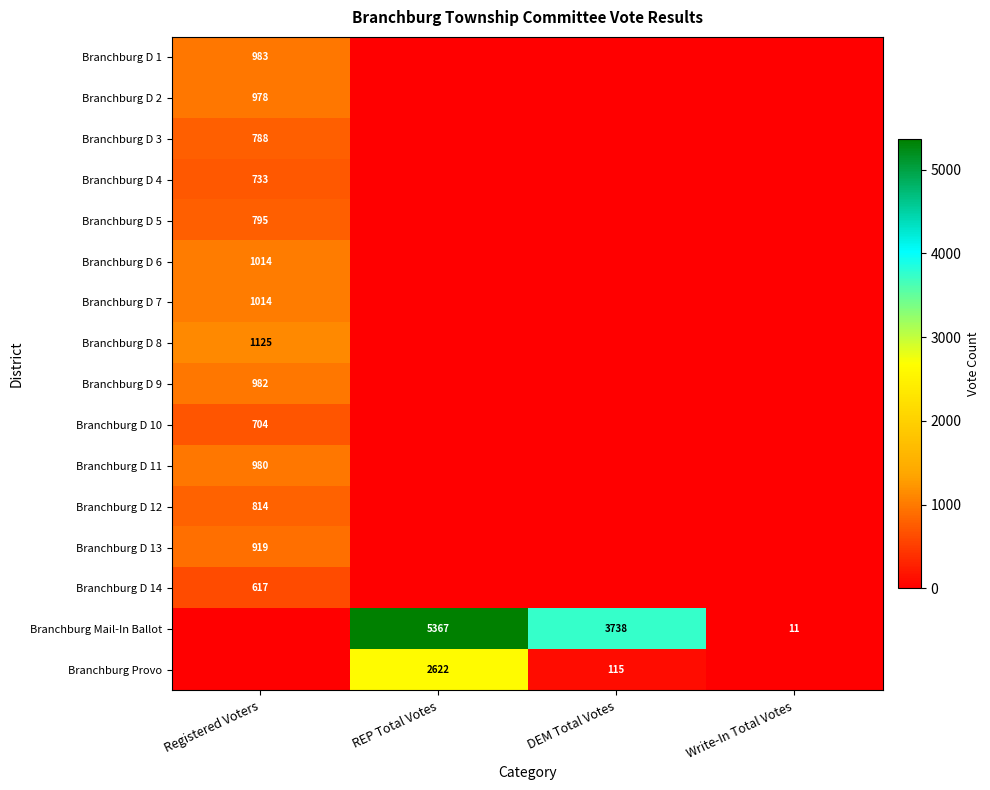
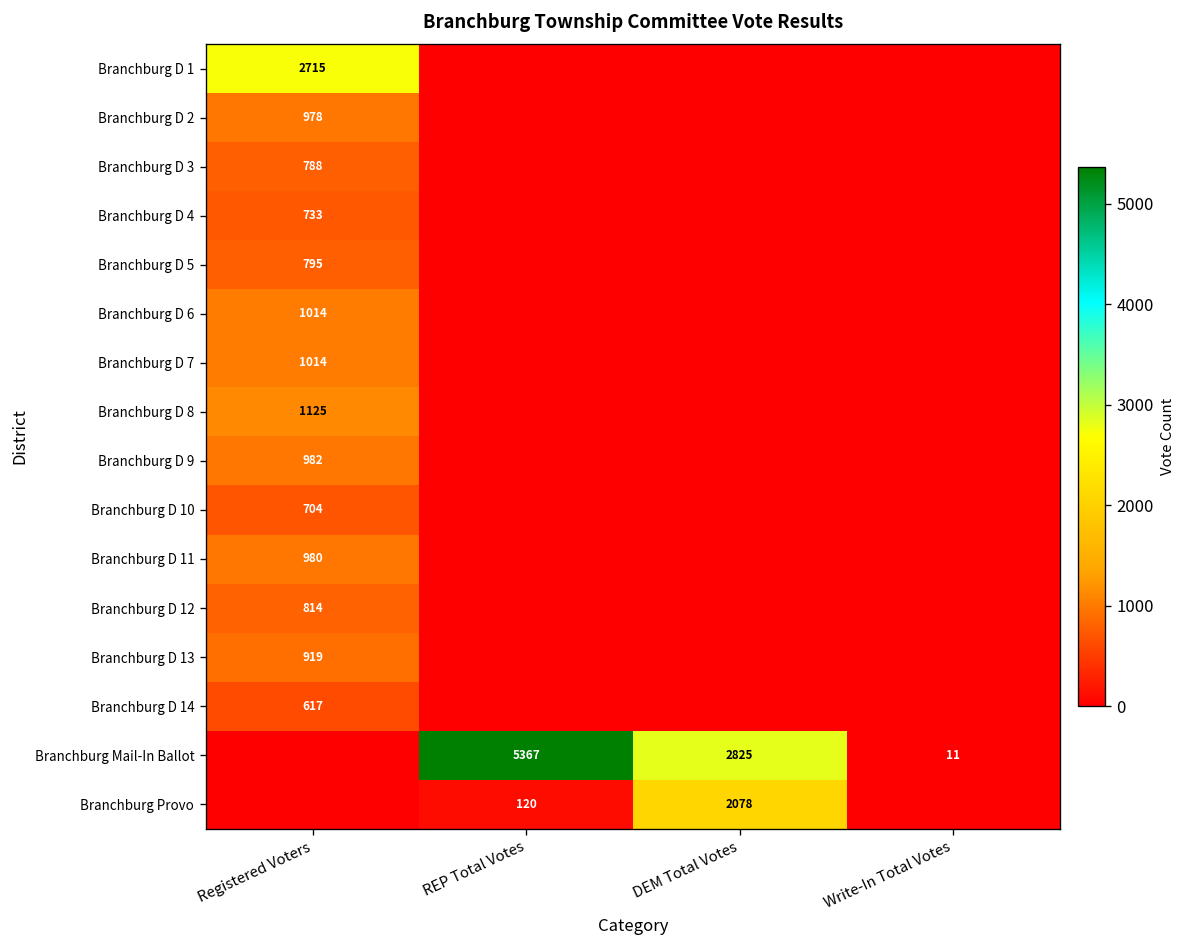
  {
    "Branchburg D 1": {
-     "Registered Voters": 983
+     "Registered Voters": 2715
    },
    "Branchburg D 2": {
      "Registered Voters": 978
    },
    "Branchburg D 3": {
      "Registered Voters": 788
    },
    "Branchburg D 4": {
      "Registered Voters": 733
    },
    "Branchburg D 5": {
      "Registered Voters": 795
    },
    "Branchburg D 6": {
      "Registered Voters": 1014
    },
    "Branchburg D 7": {
      "Registered Voters": 1014
    },
    "Branchburg D 8": {
      "Registered Voters": 1125
    },
    "Branchburg D 9": {
      "Registered Voters": 982
    },
    "Branchburg D 10": {
      "Registered Voters": 704
    },
    "Branchburg D 11": {
      "Registered Voters": 980
    },
    "Branchburg D 12": {
      "Registered Voters": 814
    },
    "Branchburg D 13": {
      "Registered Voters": 919
    },
    "Branchburg D 14": {
      "Registered Voters": 617
    },
    "Branchburg Mail-In Ballot": {
      "REP Total Votes": 5367,
-     "DEM Total Votes": 3738,
+     "DEM Total Votes": 2825,
      "Write-In Total Votes": 11
    },
    "Branchburg Provo": {
-     "REP Total Votes": 2622,
-     "DEM Total Votes": 115
+     "REP Total Votes": 120,
+     "DEM Total Votes": 2078
    }
  }
